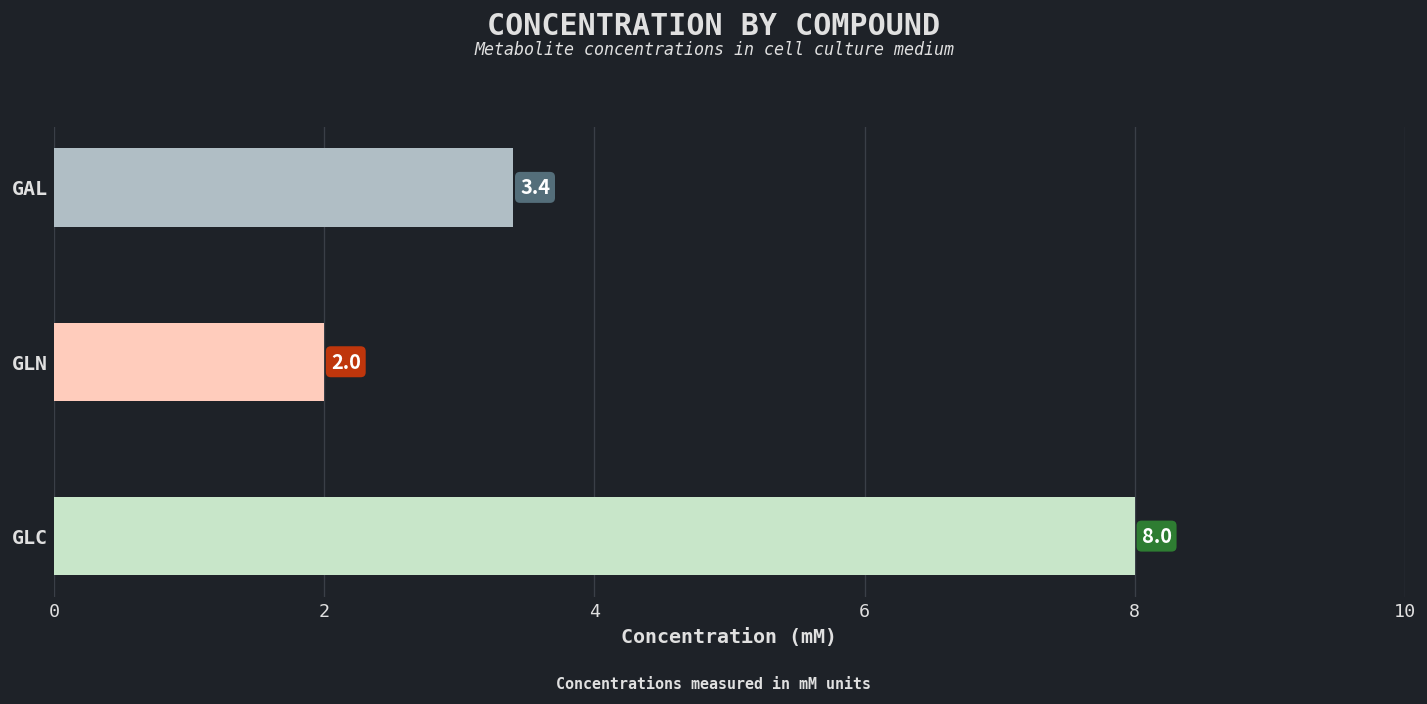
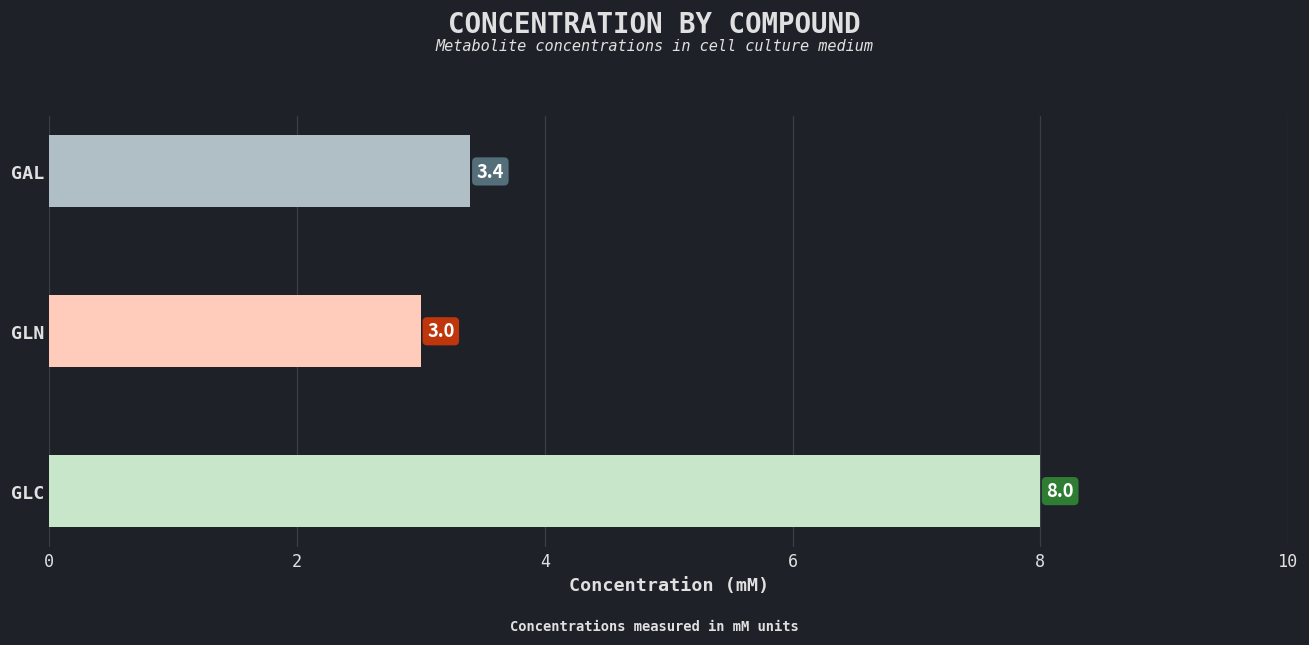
  {
-   "GLN": 2.0
+   "GLN": 3.0
  }
